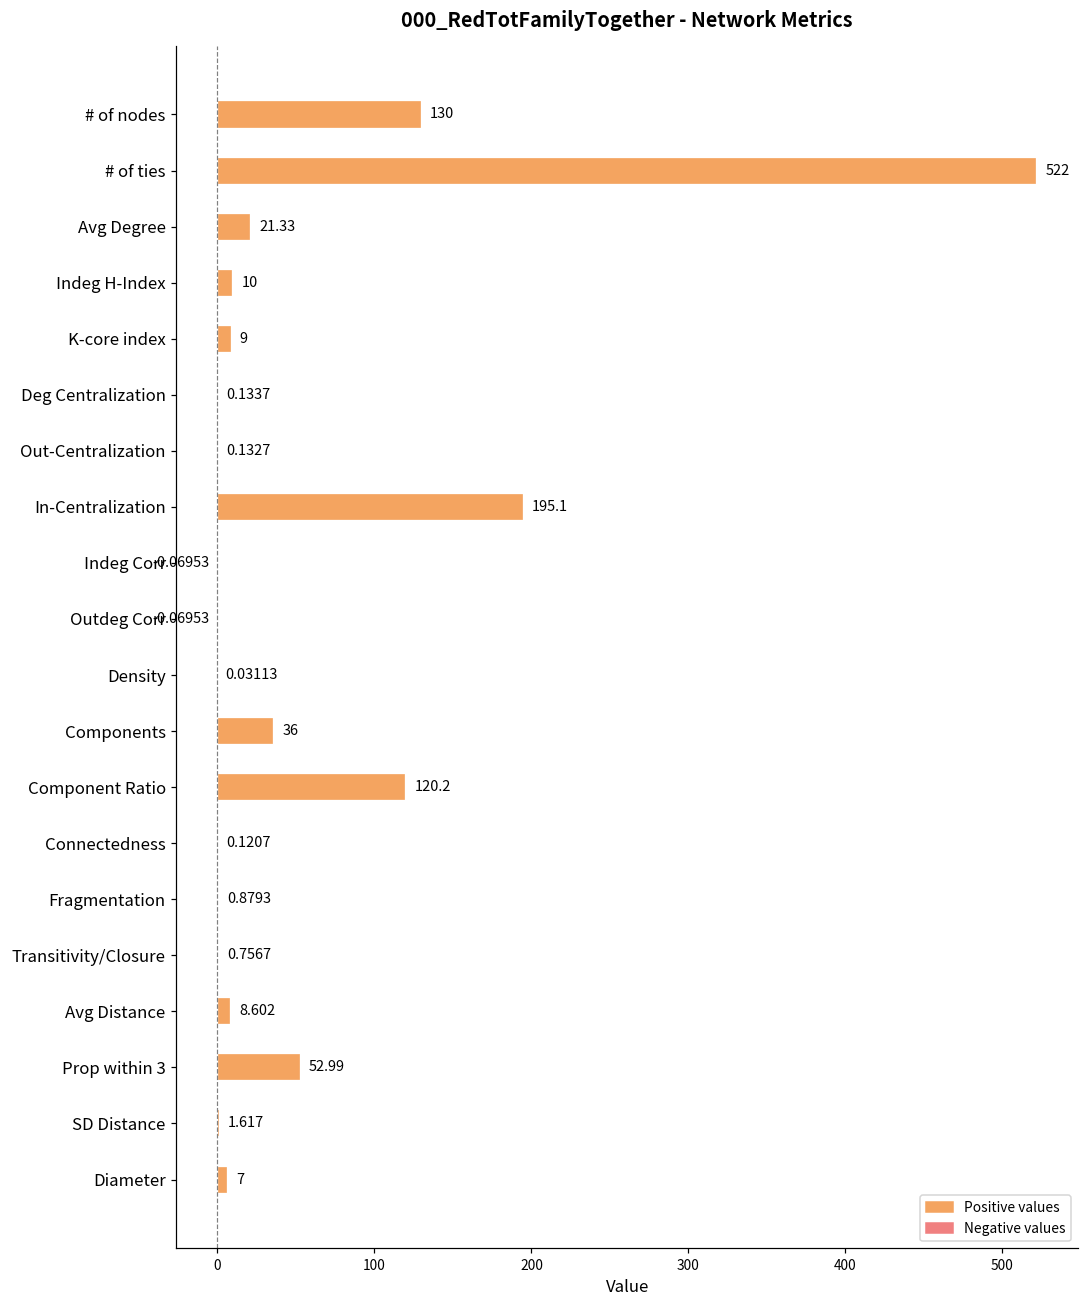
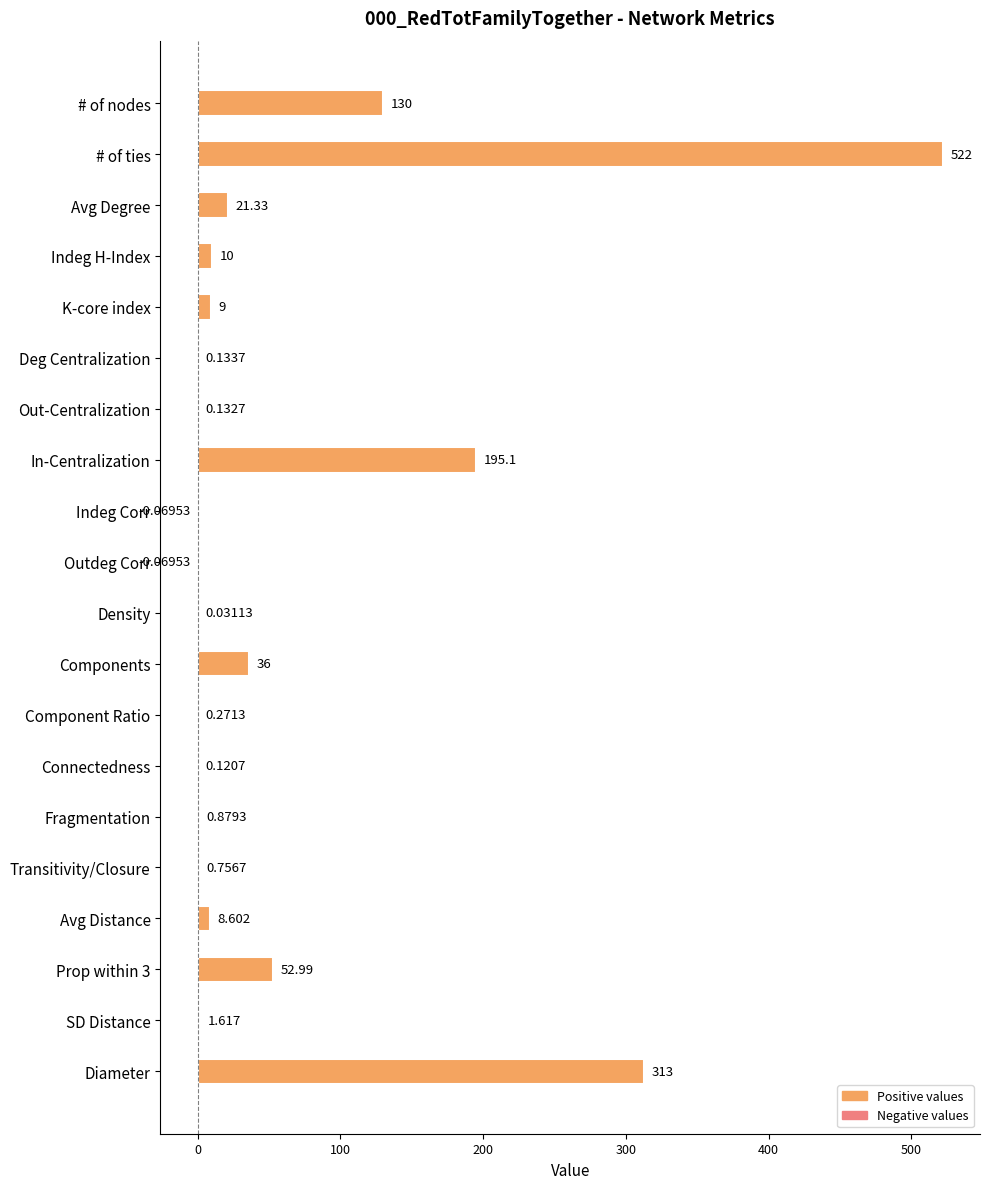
  {
    "# of nodes": 130,
    "# of ties": 522,
    "Avg Degree": 21.33,
    "Indeg H-Index": 10,
    "K-core index": 9,
    "Deg Centralization": 0.1337,
    "Out-Centralization": 0.1327,
    "In-Centralization": 195.1,
    "Indeg Corr": -0.06953,
    "Outdeg Corr": -0.06953,
    "Density": 0.03113,
    "Components": 36,
-   "Component Ratio": 120.2,
+   "Component Ratio": 0.2713,
    "Connectedness": 0.1207,
    "Fragmentation": 0.8793,
    "Transitivity/Closure": 0.7567,
    "Avg Distance": 8.602,
    "Prop within 3": 52.99,
    "SD Distance": 1.617,
-   "Diameter": 7
+   "Diameter": 313
  }
